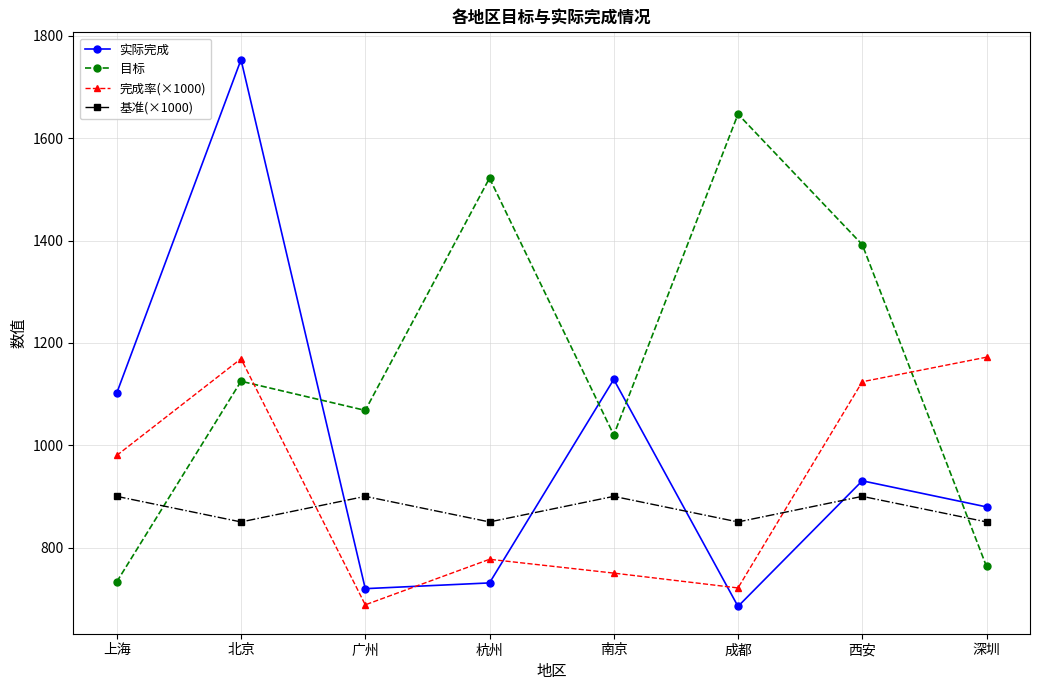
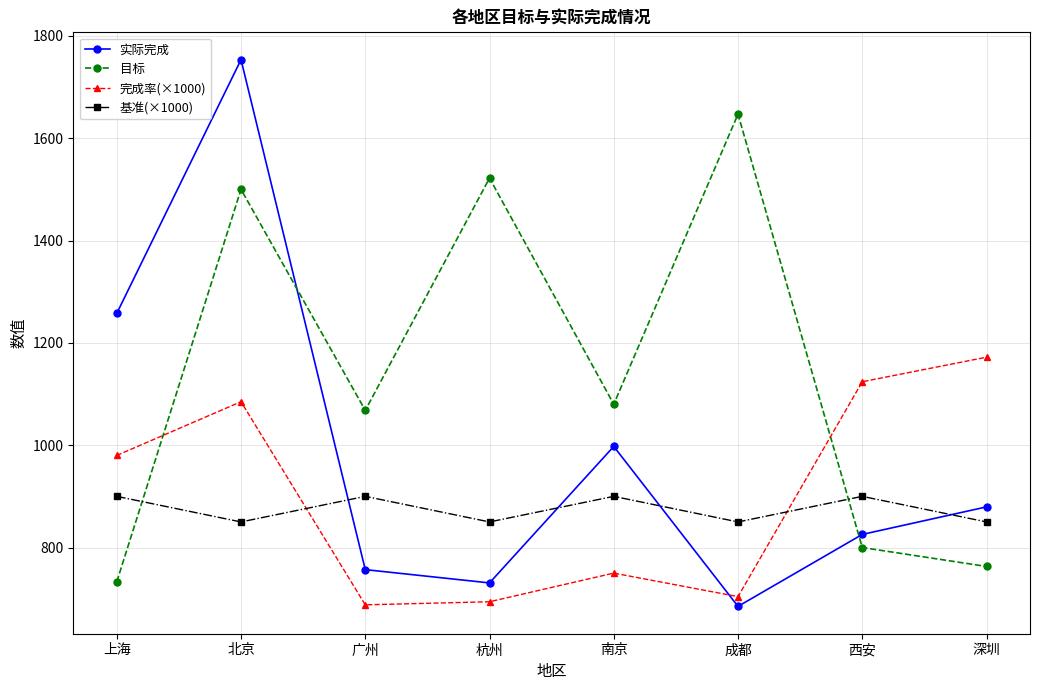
  {
    "实际完成": {
-     "上海": 1100,
+     "上海": 1260,
      "北京": 1750,
-     "广州": 720,
+     "广州": 760,
      "杭州": 730,
-     "南京": 1130,
+     "南京": 1000,
      "成都": 680,
-     "西安": 930,
+     "西安": 830,
      "深圳": 880
    },
    "目标": {
      "上海": 730,
-     "北京": 1130,
+     "北京": 1500,
      "广州": 1070,
      "杭州": 1520,
-     "南京": 1020,
+     "南京": 1080,
      "成都": 1650,
-     "西安": 1390,
+     "西安": 800,
      "深圳": 760
    },
    "完成率(×1000)": {
      "上海": 980,
-     "北京": 1170,
+     "北京": 1090,
      "广州": 690,
-     "杭州": 780,
+     "杭州": 690,
      "南京": 750,
-     "成都": 720,
+     "成都": 700,
      "西安": 1120,
      "深圳": 1170
    },
    "基准(×1000)": {
      "上海": 900,
      "北京": 850,
      "广州": 900,
      "杭州": 850,
      "南京": 900,
      "成都": 850,
      "西安": 900,
      "深圳": 850
    }
  }
